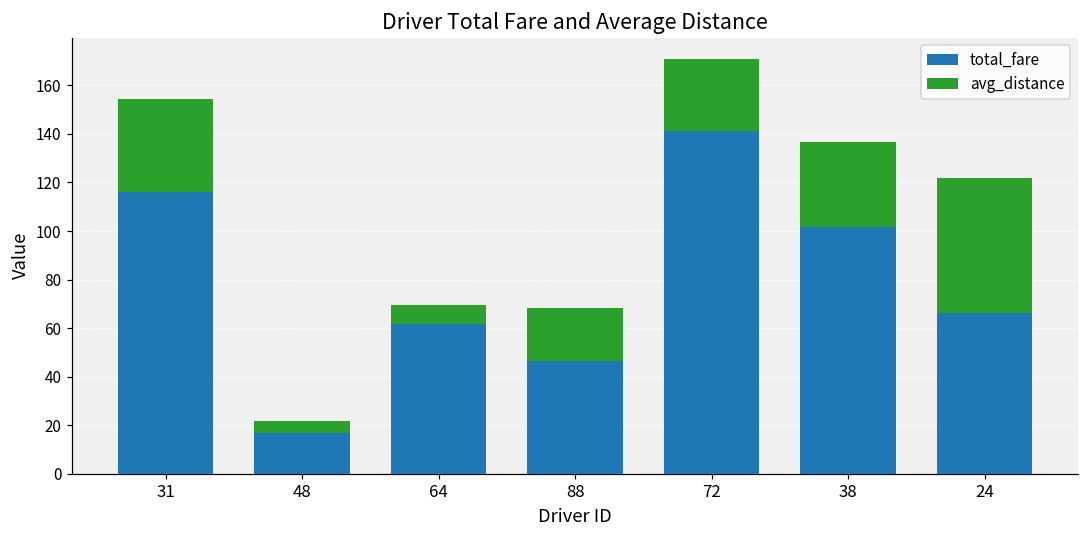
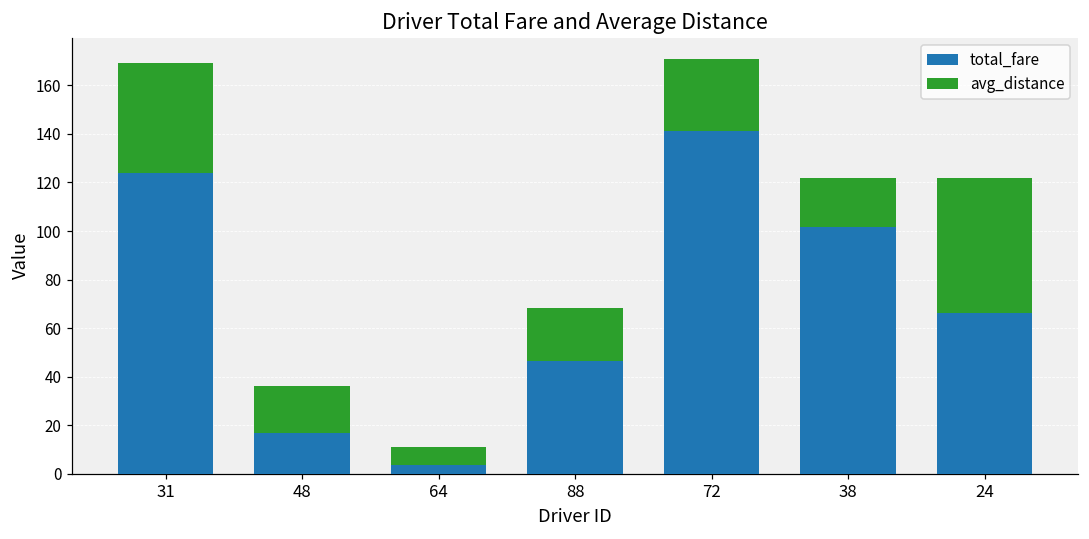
  {
    "total_fare": {
-     "31": 116,
+     "31": 124,
      "48": 17,
-     "64": 62,
+     "64": 4,
      "88": 47,
      "72": 141,
      "38": 102,
      "24": 66
    },
    "avg_distance": {
-     "31": 38,
-     "48": 5,
+     "31": 45,
+     "48": 19,
      "64": 8,
      "88": 22,
      "72": 30,
-     "38": 35,
+     "38": 20,
      "24": 56
    }
  }
